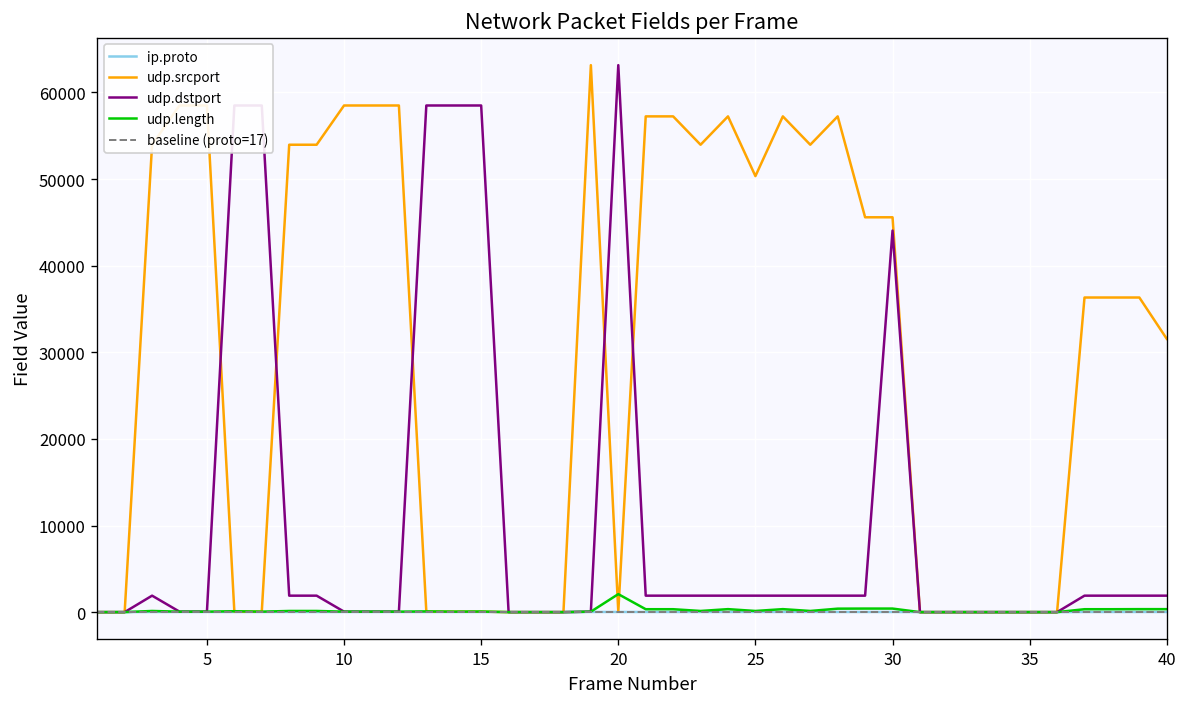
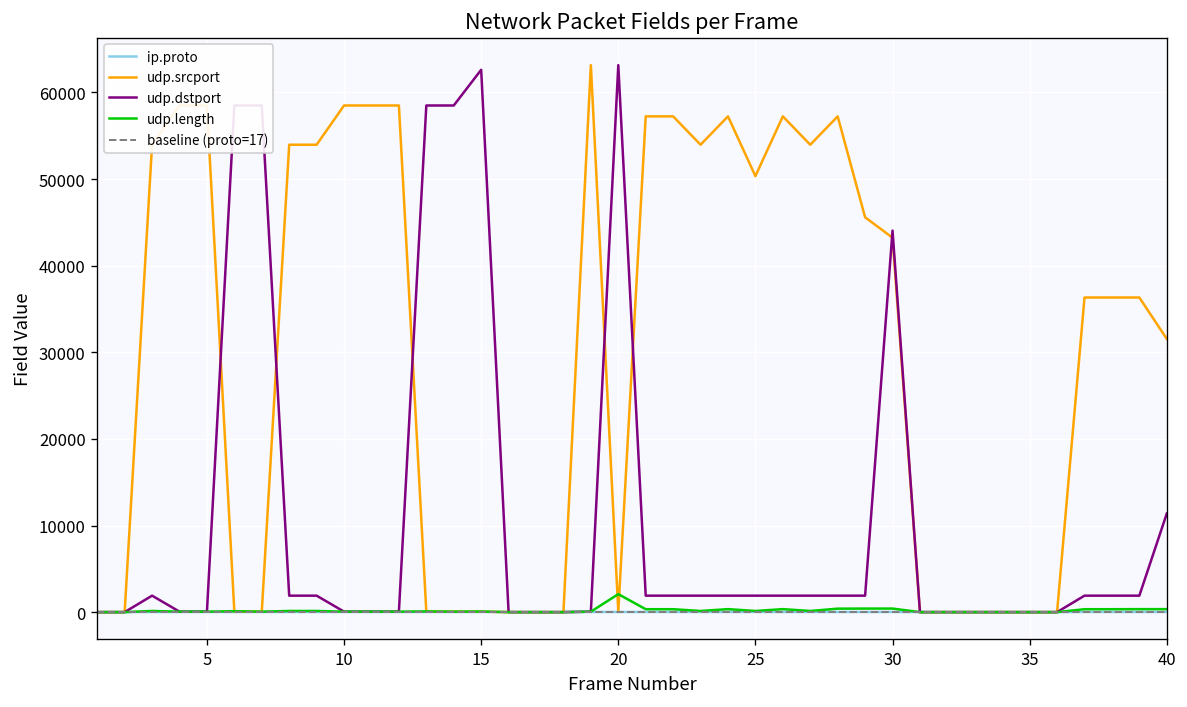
  {
    "ip.proto": {
      "30": 0
    },
    "udp.srcport": {
      "10": 58000,
      "25": 50000,
-     "30": 46000,
+     "30": 43000,
      "40": 32000
    },
    "udp.dstport": {
-     "15": 58000,
+     "15": 63000,
      "20": 63000,
      "25": 2000,
      "30": 44000,
-     "40": 2000
+     "40": 11000
    },
    "udp.length": {
      "20": 2000,
      "30": 0
    }
  }
